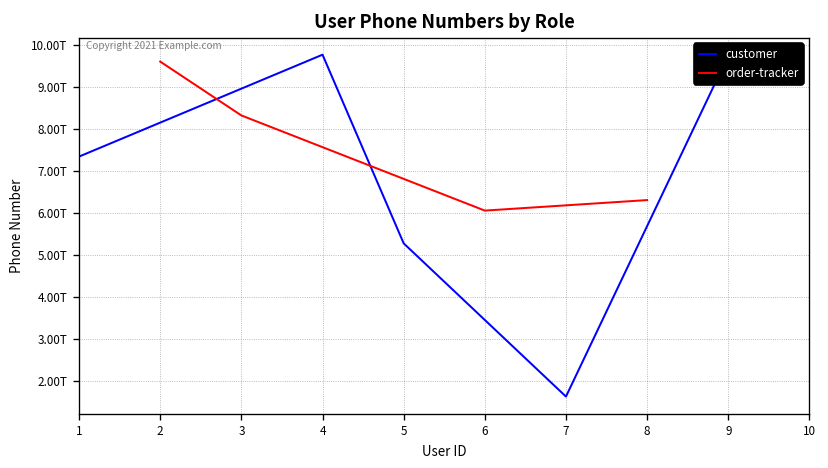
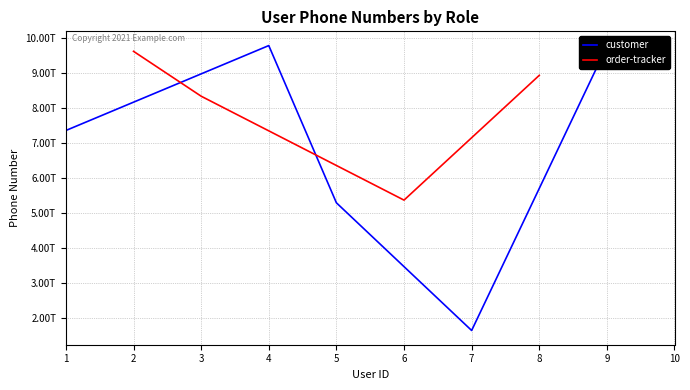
  {
    "customer": {
      "1": "7.4T",
      "4": "9.8T",
      "5": "5.3T",
      "7": "1.6T"
    },
    "order-tracker": {
      "3": "8.3T",
-     "6": "6.1T",
-     "8": "6.3T"
+     "6": "5.4T",
+     "8": "8.9T"
    }
  }
